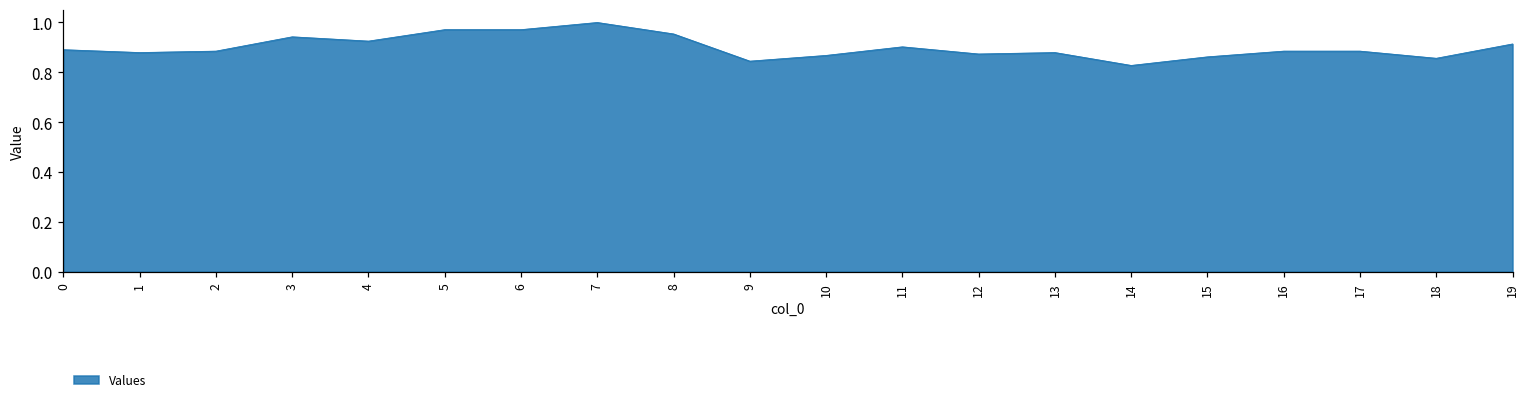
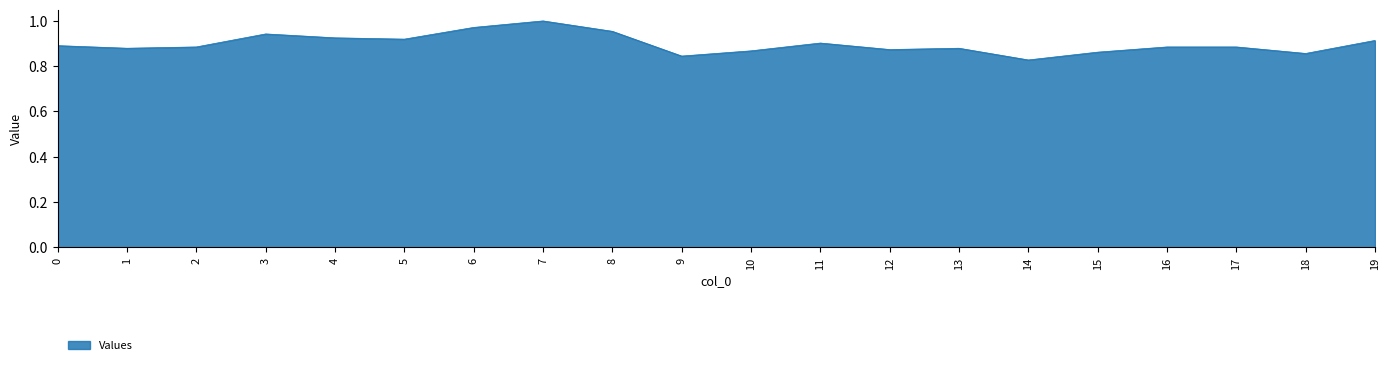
  {
    "0": 0.89,
    "1": 0.88,
    "2": 0.89,
    "3": 0.94,
    "4": 0.93,
-   "5": 0.97,
+   "5": 0.92,
    "6": 0.97,
    "7": 1.00,
    "8": 0.95,
    "9": 0.84,
    "10": 0.87,
    "11": 0.90,
    "12": 0.87,
    "13": 0.88,
    "14": 0.83,
    "15": 0.86,
    "16": 0.89,
    "17": 0.89,
    "18": 0.86,
    "19": 0.91
  }
